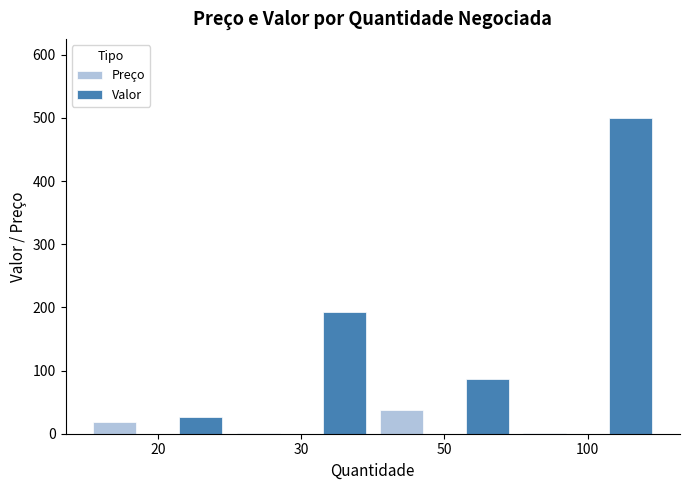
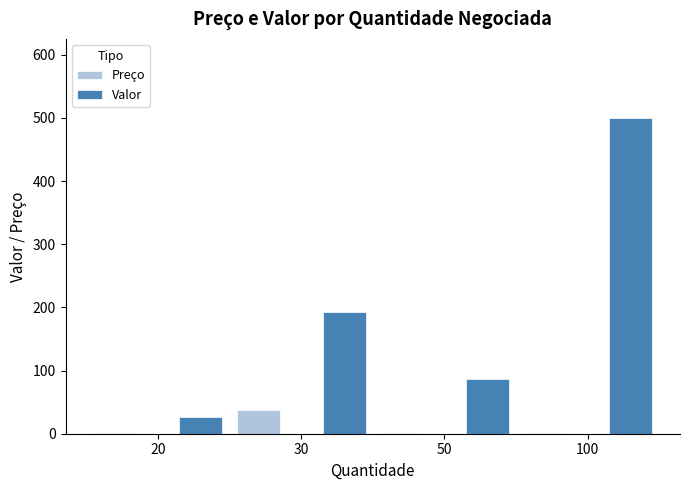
  {
    "Preço": {
-     "20": 20,
-     "30": 0,
-     "50": 40
+     "20": 0,
+     "30": 40,
+     "50": 0
    },
    "Valor": {
      "20": 30,
      "30": 190,
      "50": 90,
      "100": 500
    }
  }
